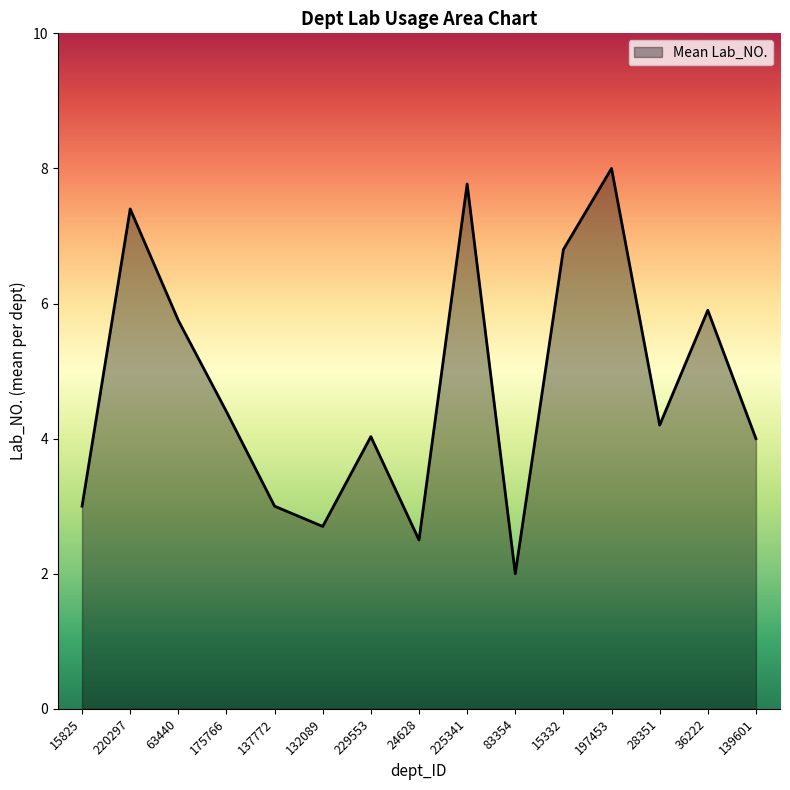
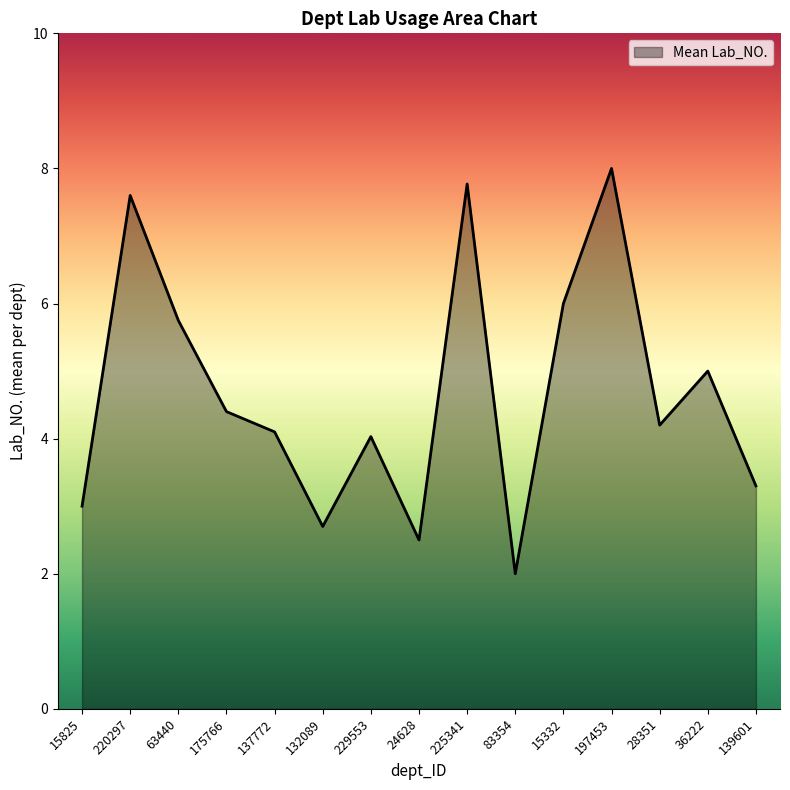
  {
    "15825": 3.0,
-   "220297": 7.4,
+   "220297": 7.6,
    "63440": 5.8,
    "175766": 4.4,
-   "137772": 3.0,
+   "137772": 4.1,
    "132089": 2.7,
    "229553": 4.0,
    "24628": 2.5,
    "225341": 7.8,
    "83354": 2.0,
-   "15332": 6.8,
+   "15332": 6.0,
    "197453": 8.0,
    "28351": 4.2,
-   "36222": 5.9,
-   "139601": 4.0
+   "36222": 5.0,
+   "139601": 3.3
  }
